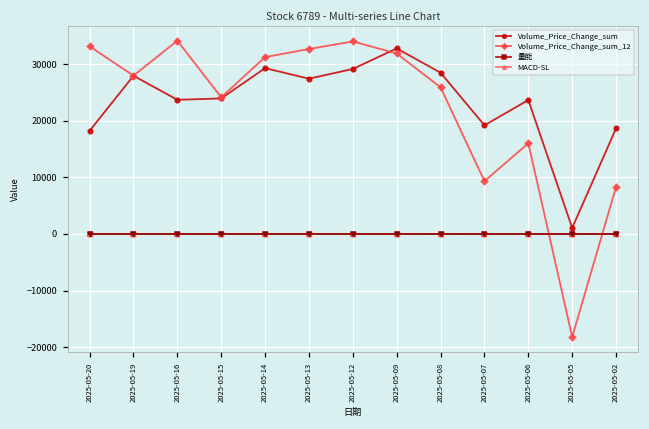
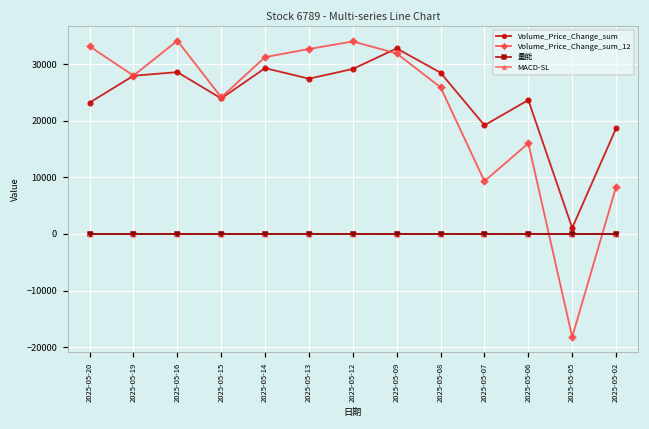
  {
    "Volume_Price_Change_sum": {
-     "2025-05-20": 18000,
-     "2025-05-16": 24000,
+     "2025-05-20": 23000,
+     "2025-05-16": 29000,
      "2025-05-14": 29000,
      "2025-05-13": 27000,
      "2025-05-12": 29000,
      "2025-05-09": 33000,
      "2025-05-08": 28000,
      "2025-05-07": 19000,
      "2025-05-06": 24000,
      "2025-05-05": 1000,
      "2025-05-02": 19000
    }
  }
